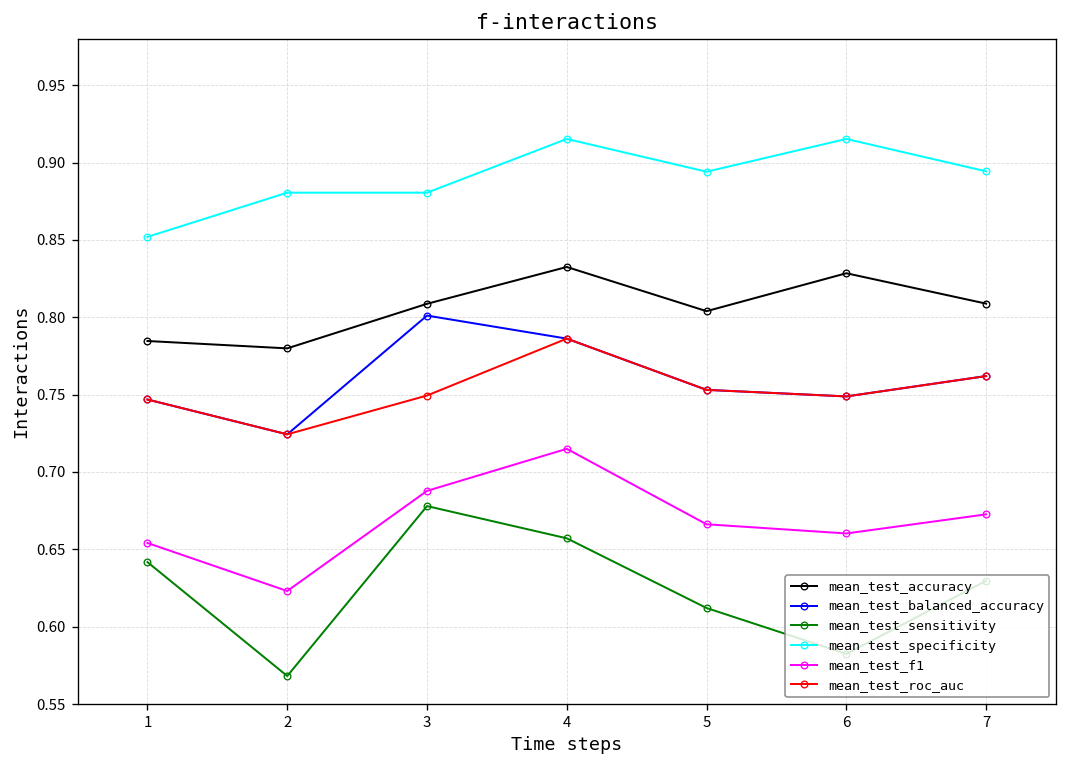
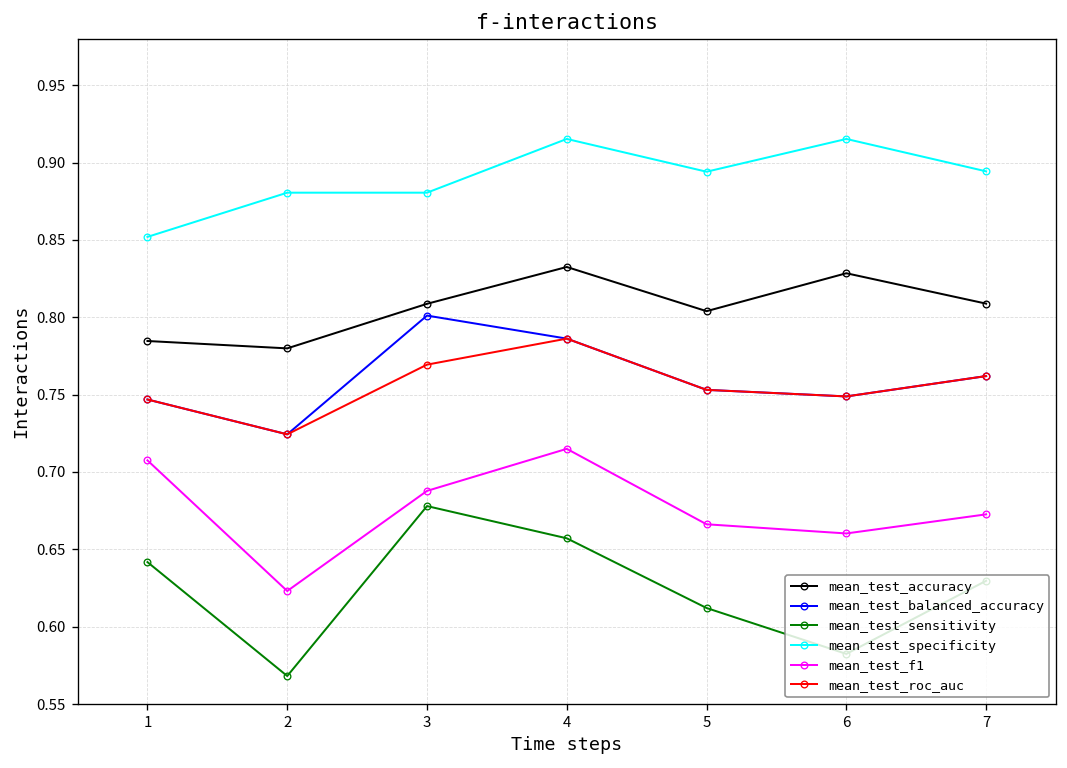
  {
    "mean_test_accuracy": {
      "1": 0.785,
      "2": 0.780,
      "3": 0.809,
      "4": 0.833,
      "5": 0.804,
      "6": 0.828,
      "7": 0.809
    },
    "mean_test_balanced_accuracy": {
      "3": 0.801
    },
    "mean_test_sensitivity": {
      "1": 0.642,
      "2": 0.568,
      "3": 0.678,
      "4": 0.657,
      "5": 0.612
    },
    "mean_test_specificity": {
      "1": 0.852,
      "2": 0.881,
      "3": 0.881,
      "4": 0.915,
      "5": 0.894,
      "6": 0.915,
      "7": 0.894
    },
    "mean_test_f1": {
-     "1": 0.654,
+     "1": 0.708,
      "2": 0.623,
      "3": 0.688,
      "4": 0.715,
      "5": 0.666,
      "6": 0.660,
      "7": 0.673
    },
    "mean_test_roc_auc": {
-     "3": 0.749
+     "3": 0.769
    }
  }
